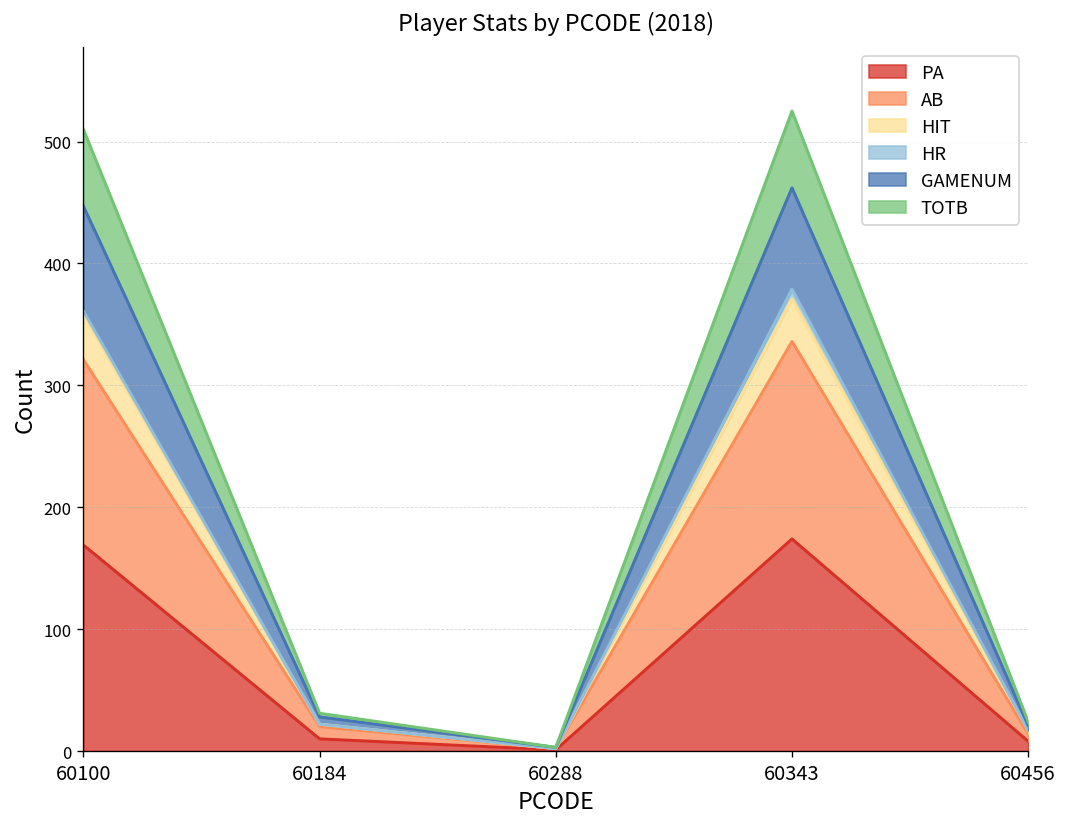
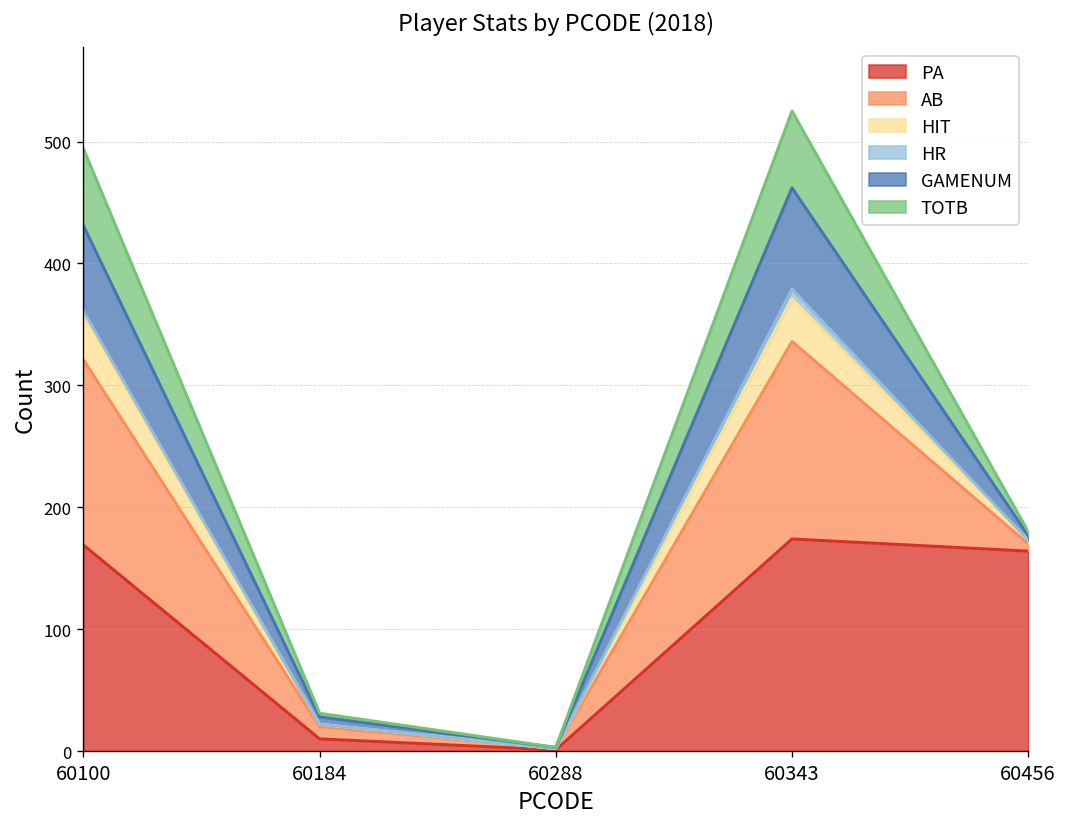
  {
    "PA": {
      "60100": 169,
      "60184": 10,
      "60343": 174,
-     "60456": 8
+     "60456": 164
    },
    "AB": {
      "60100": 152,
      "60343": 162,
      "60456": 6
    },
    "HIT": {
      "60100": 37,
      "60343": 35
    },
    "HR": {
      "60100": 3,
      "60343": 8
    },
    "GAMENUM": {
-     "60100": 86,
+     "60100": 70,
      "60184": 6,
      "60343": 83,
      "60456": 4
    },
    "TOTB": {
      "60100": 63,
      "60184": 3,
      "60343": 63,
      "60456": 3
    }
  }
